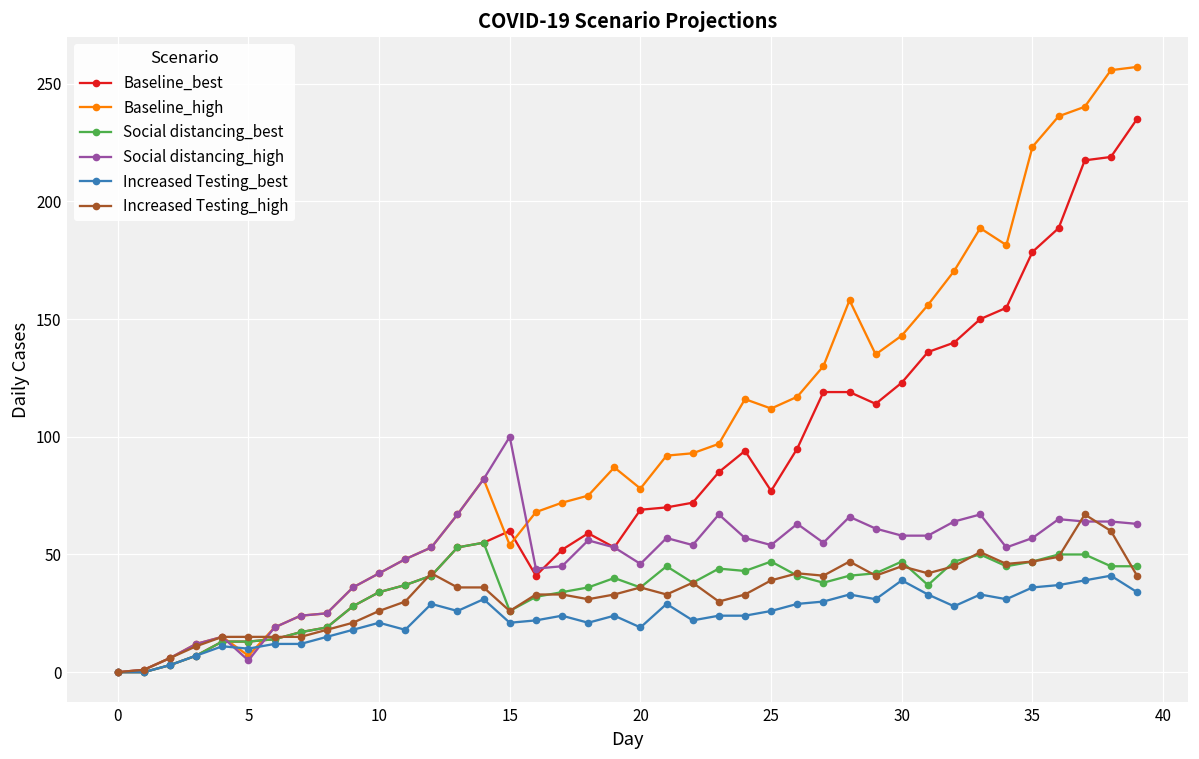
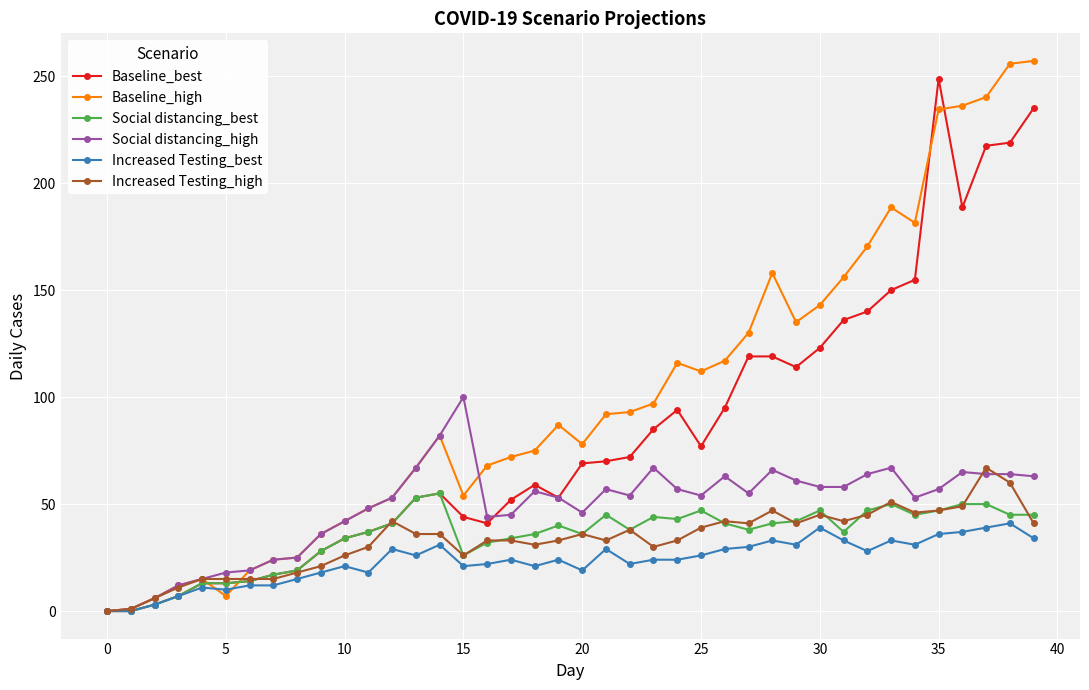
  {
    "Baseline_best": {
-     "15": 60,
+     "15": 44,
      "20": 69,
      "25": 77,
      "30": 123,
-     "35": 179
+     "35": 249
    },
    "Baseline_high": {
      "5": 7,
      "15": 54,
      "20": 78,
      "25": 112,
      "30": 143,
-     "35": 223
+     "35": 234
    },
    "Social distancing_best": {
      "25": 47,
      "30": 47
    },
    "Social distancing_high": {
-     "5": 5,
+     "5": 18,
      "15": 100,
      "20": 46,
      "25": 54,
      "30": 58,
      "35": 57
    },
    "Increased Testing_best": {
      "5": 10,
      "10": 21,
      "15": 21,
      "20": 19,
      "25": 26,
      "30": 39,
      "35": 36
    },
    "Increased Testing_high": {
      "5": 15,
      "10": 26,
      "25": 39,
      "30": 45
    }
  }
